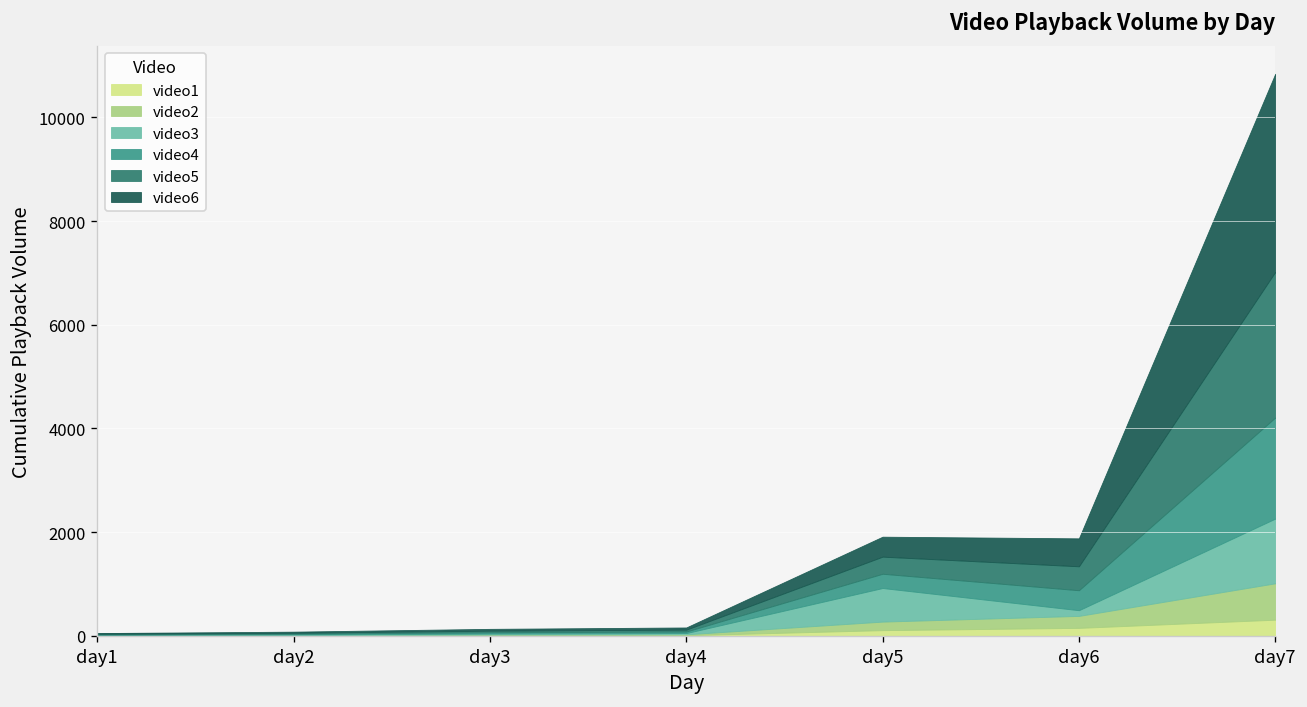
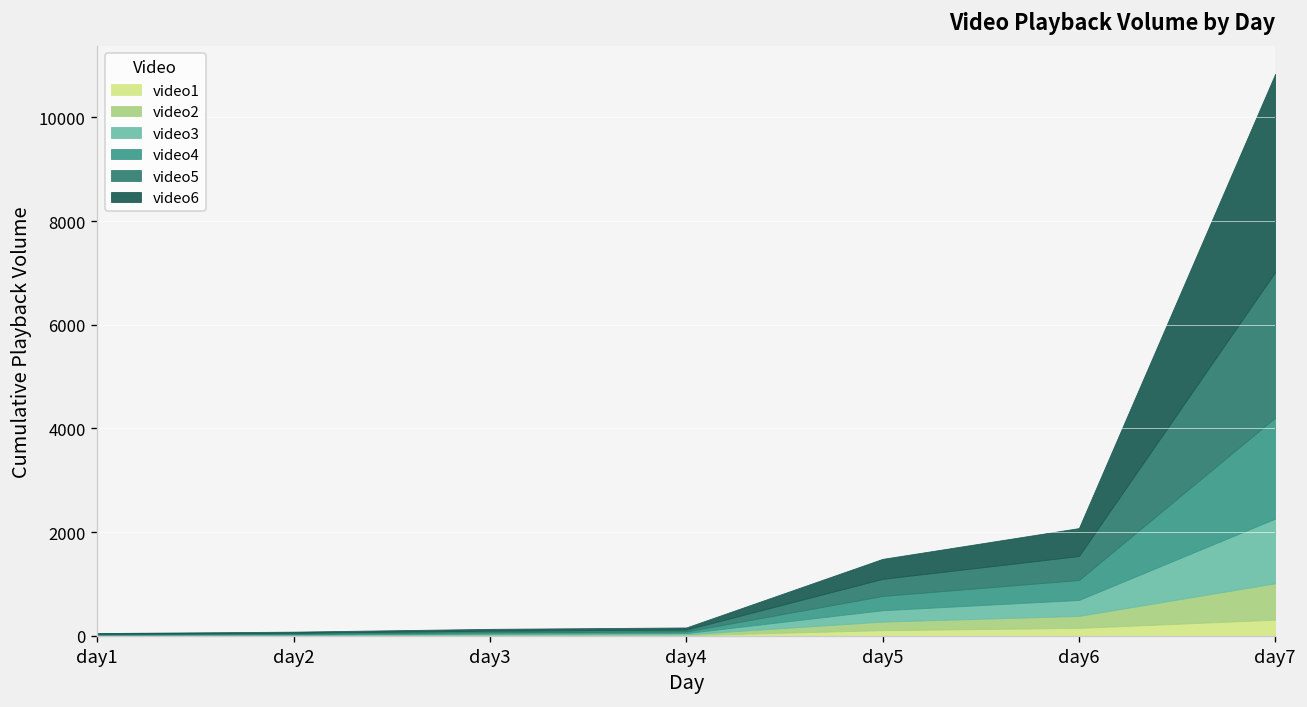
  {
    "video3": {
-     "day5": 600,
-     "day6": 100,
+     "day5": 200,
+     "day6": 300,
      "day7": 1200
    }
  }
